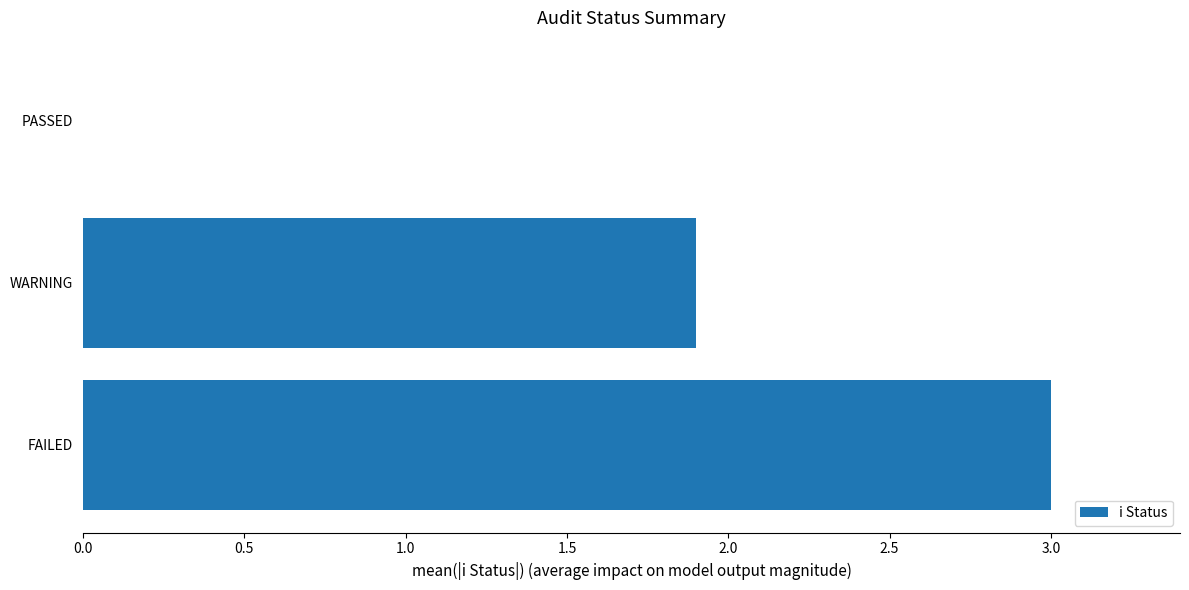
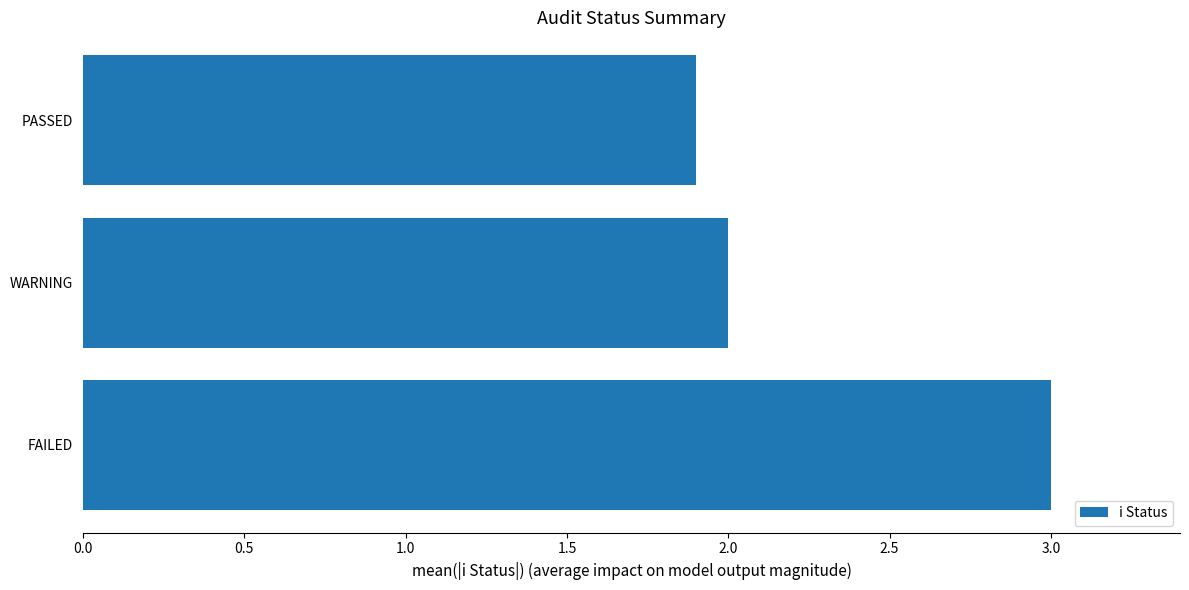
  {
-   "PASSED": 0.0,
-   "WARNING": 1.9,
+   "PASSED": 1.9,
+   "WARNING": 2.0,
    "FAILED": 3.0
  }
